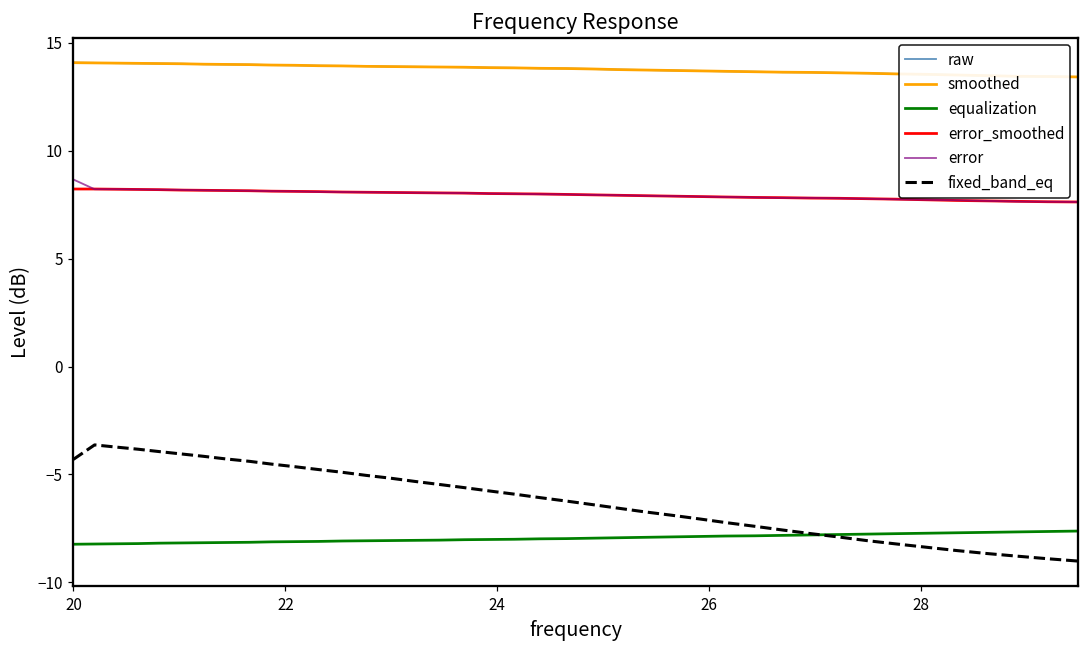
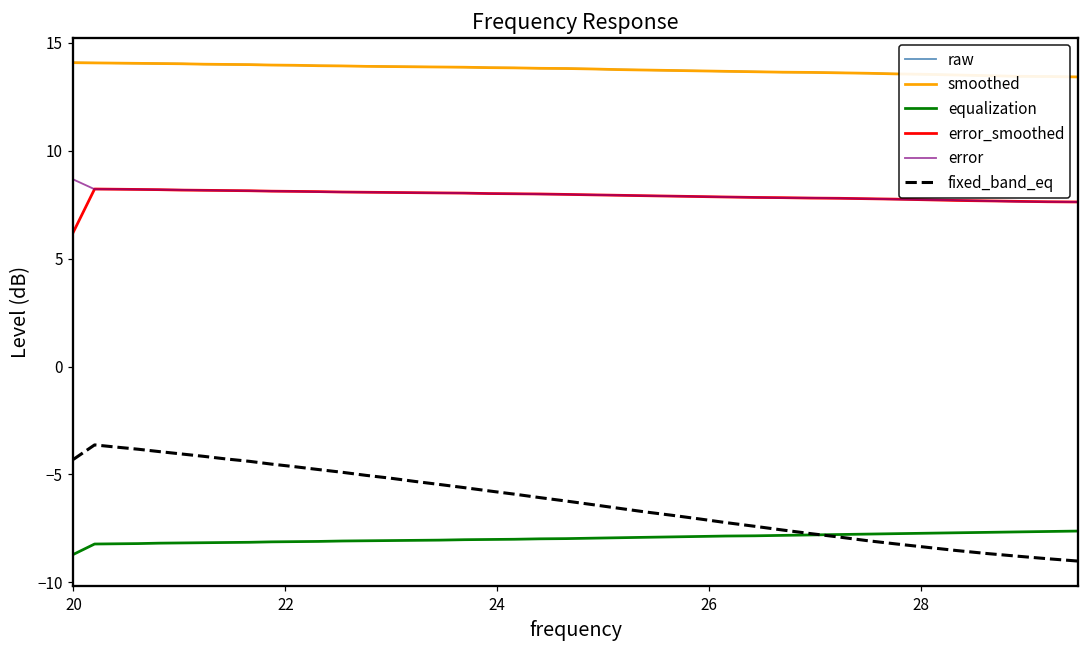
  {
    "smoothed": {
      "20": 14.1
    },
    "equalization": {
-     "20": -8.2
+     "20": -8.7
    },
    "error_smoothed": {
-     "20": 8.2
+     "20": 6.2
    },
    "error": {
      "20": 8.7
    },
    "fixed_band_eq": {
      "20": -4.3
    }
  }
